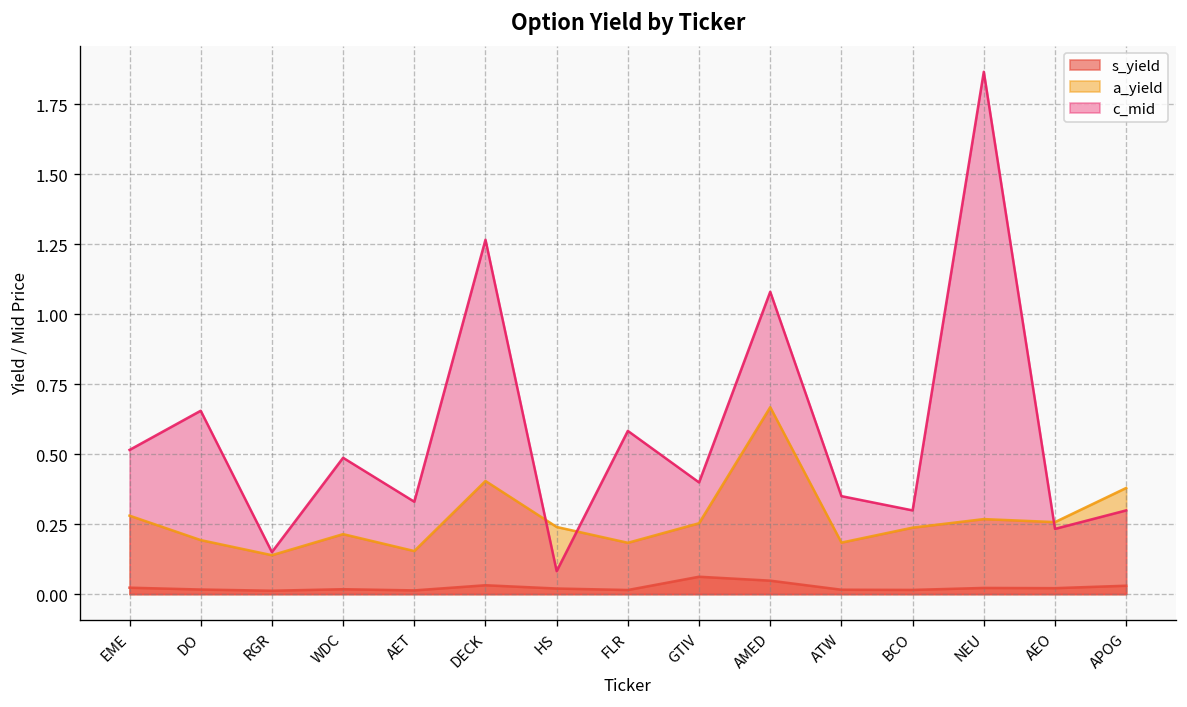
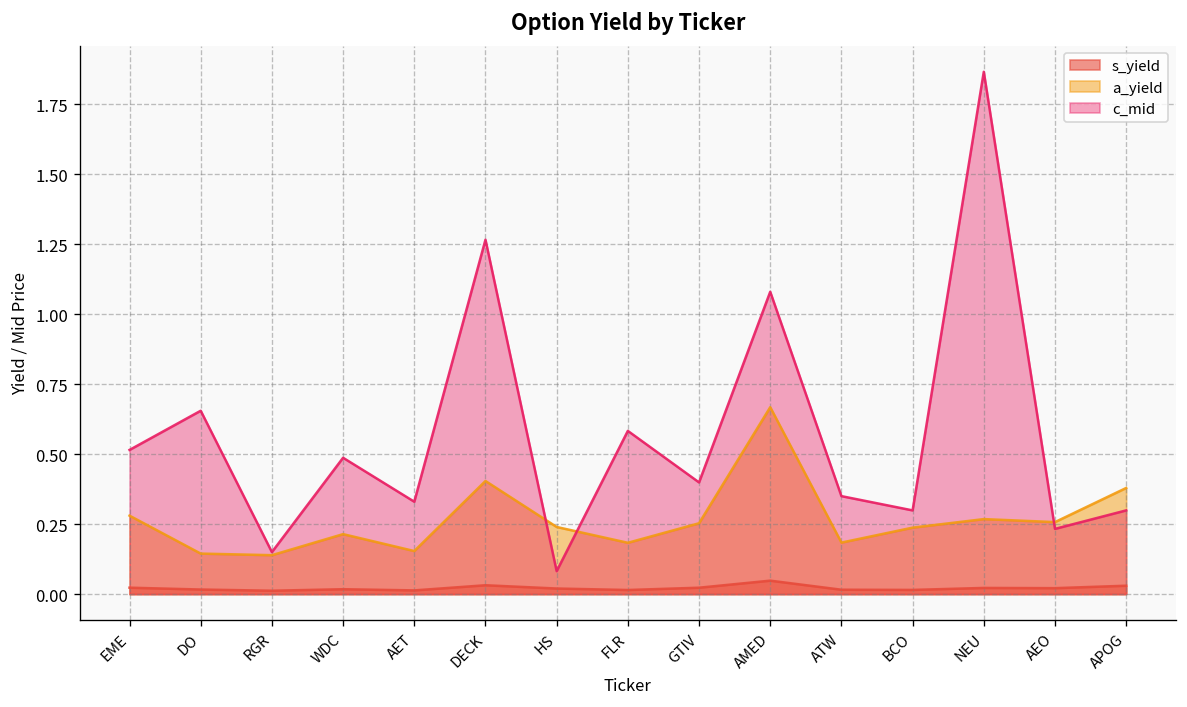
  {
    "s_yield": {
      "EME": 0.02,
      "DO": 0.02,
      "RGR": 0.01,
      "WDC": 0.02,
      "AET": 0.01,
      "DECK": 0.03,
      "HS": 0.02,
      "FLR": 0.01,
-     "GTIV": 0.06,
+     "GTIV": 0.02,
      "AMED": 0.05,
      "ATW": 0.02,
      "BCO": 0.01,
      "NEU": 0.02,
      "AEO": 0.02,
      "APOG": 0.03
    },
    "a_yield": {
      "EME": 0.28,
-     "DO": 0.19,
+     "DO": 0.14,
      "RGR": 0.14,
      "WDC": 0.21,
      "AET": 0.15,
      "DECK": 0.40,
      "HS": 0.24,
      "FLR": 0.18,
      "GTIV": 0.25,
      "AMED": 0.67,
      "ATW": 0.18,
      "BCO": 0.24,
      "NEU": 0.27,
      "AEO": 0.26,
      "APOG": 0.38
    },
    "c_mid": {
      "EME": 0.52,
      "DO": 0.66,
      "RGR": 0.15,
      "WDC": 0.49,
      "AET": 0.33,
      "DECK": 1.27,
      "HS": 0.08,
      "FLR": 0.58,
      "GTIV": 0.40,
      "AMED": 1.08,
      "ATW": 0.35,
      "BCO": 0.30,
      "NEU": 1.87,
      "AEO": 0.23,
      "APOG": 0.30
    }
  }
